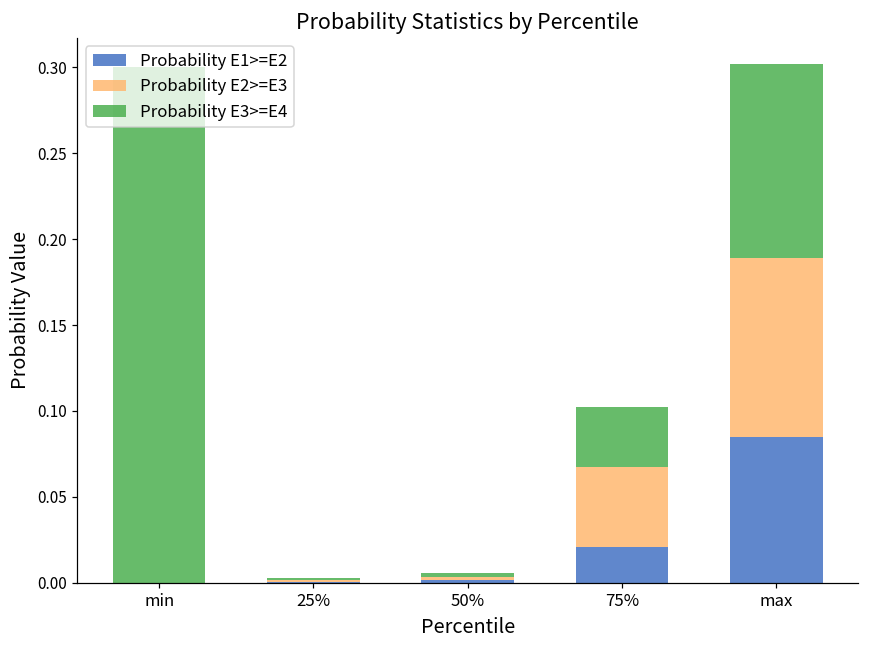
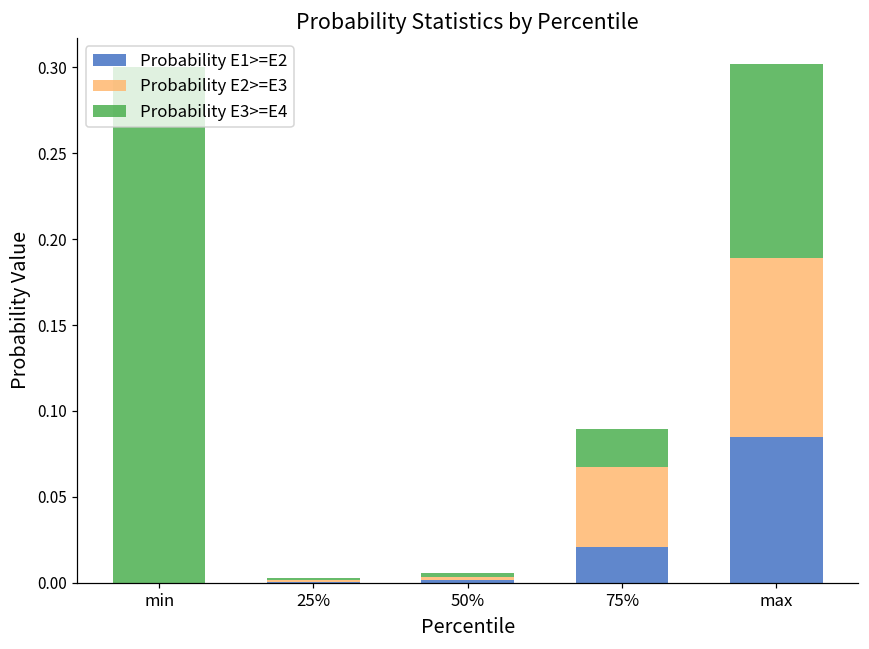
  {
    "Probability E1>=E2": {
      "75%": 0.021,
      "max": 0.085
    },
    "Probability E2>=E3": {
      "50%": 0.002,
      "75%": 0.046,
      "max": 0.104
    },
    "Probability E3>=E4": {
      "50%": 0.002,
-     "75%": 0.035,
+     "75%": 0.022,
      "max": 0.113
    }
  }
